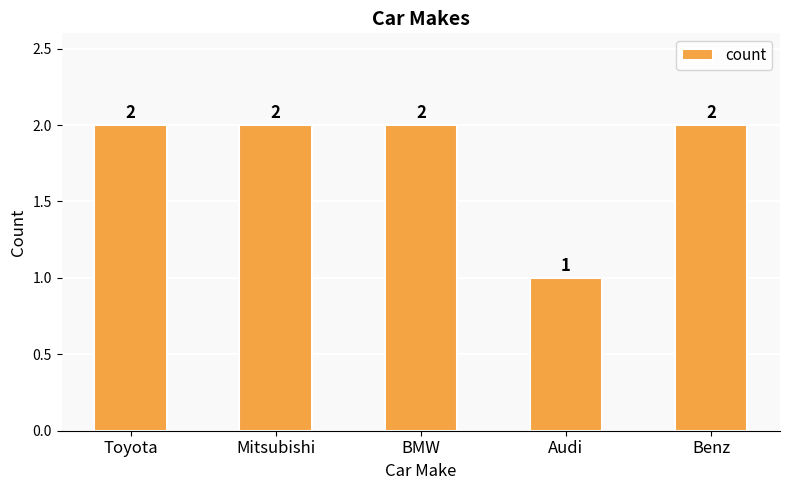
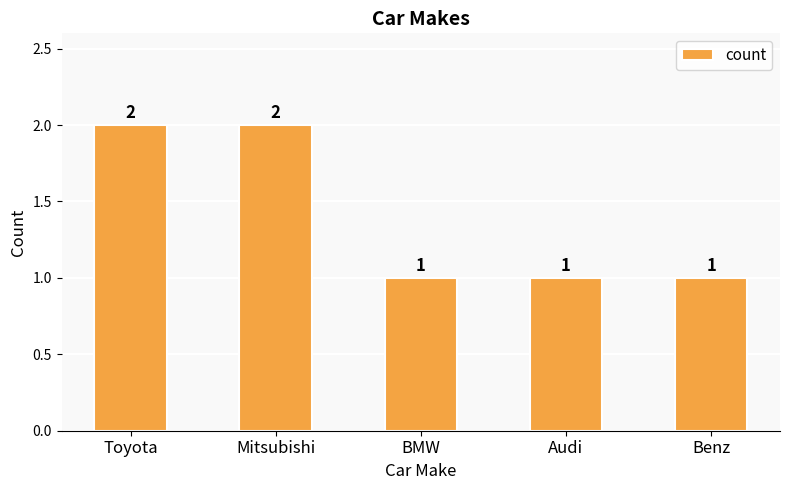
  {
    "Toyota": 2,
    "Mitsubishi": 2,
-   "BMW": 2,
+   "BMW": 1,
    "Audi": 1,
-   "Benz": 2
+   "Benz": 1
  }
